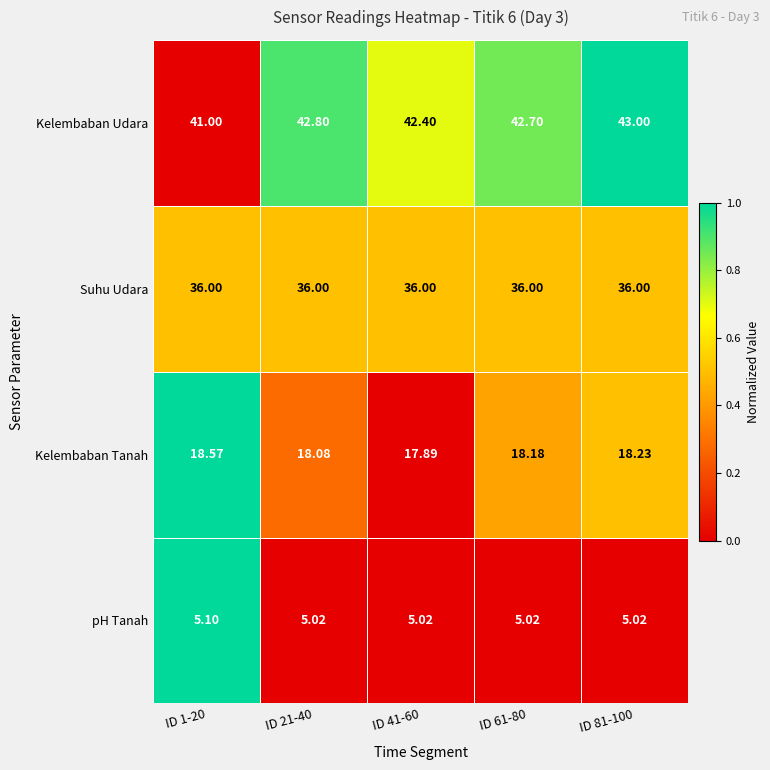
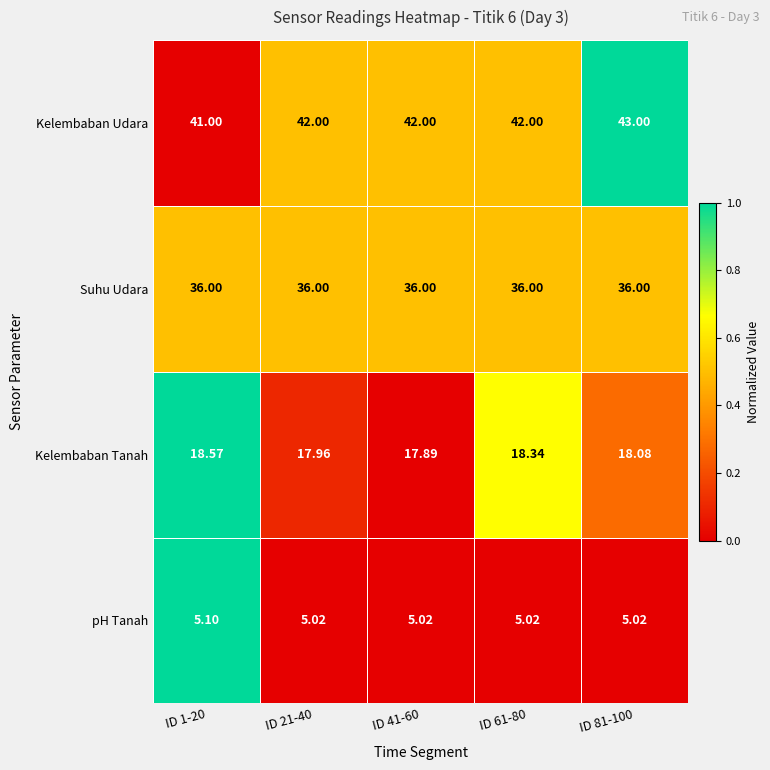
  {
    "Kelembaban Udara": {
      "ID 1-20": 41.00,
-     "ID 21-40": 42.80,
-     "ID 41-60": 42.40,
-     "ID 61-80": 42.70,
+     "ID 21-40": 42.00,
+     "ID 41-60": 42.00,
+     "ID 61-80": 42.00,
      "ID 81-100": 43.00
    },
    "Suhu Udara": {
      "ID 1-20": 36.00,
      "ID 21-40": 36.00,
      "ID 41-60": 36.00,
      "ID 61-80": 36.00,
      "ID 81-100": 36.00
    },
    "Kelembaban Tanah": {
      "ID 1-20": 18.57,
-     "ID 21-40": 18.08,
+     "ID 21-40": 17.96,
      "ID 41-60": 17.89,
-     "ID 61-80": 18.18,
-     "ID 81-100": 18.23
+     "ID 61-80": 18.34,
+     "ID 81-100": 18.08
    },
    "pH Tanah": {
      "ID 1-20": 5.10,
      "ID 21-40": 5.02,
      "ID 41-60": 5.02,
      "ID 61-80": 5.02,
      "ID 81-100": 5.02
    }
  }
